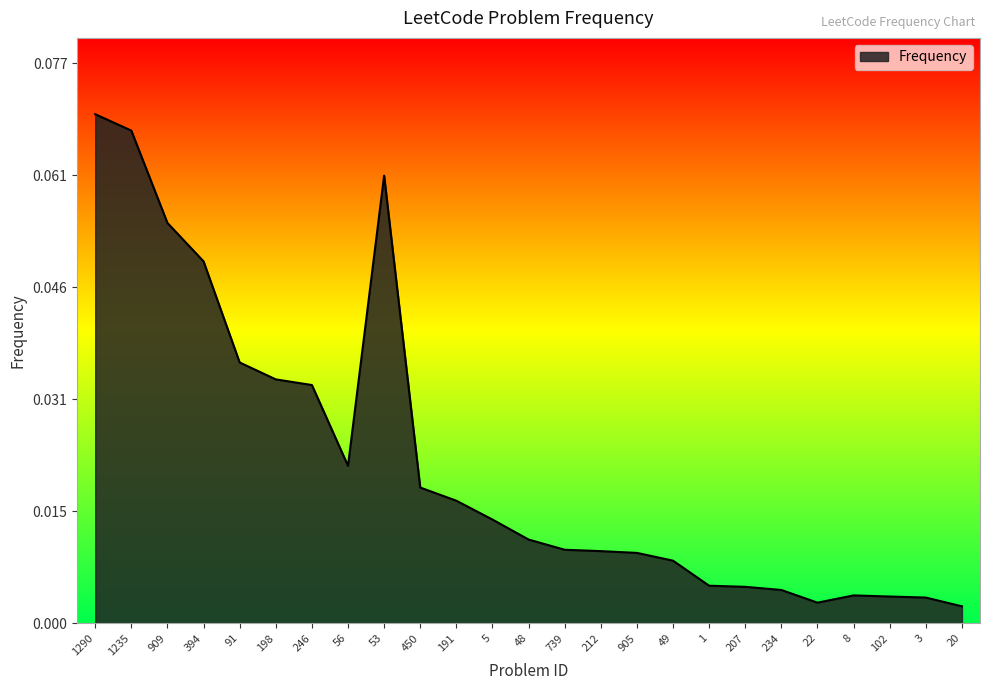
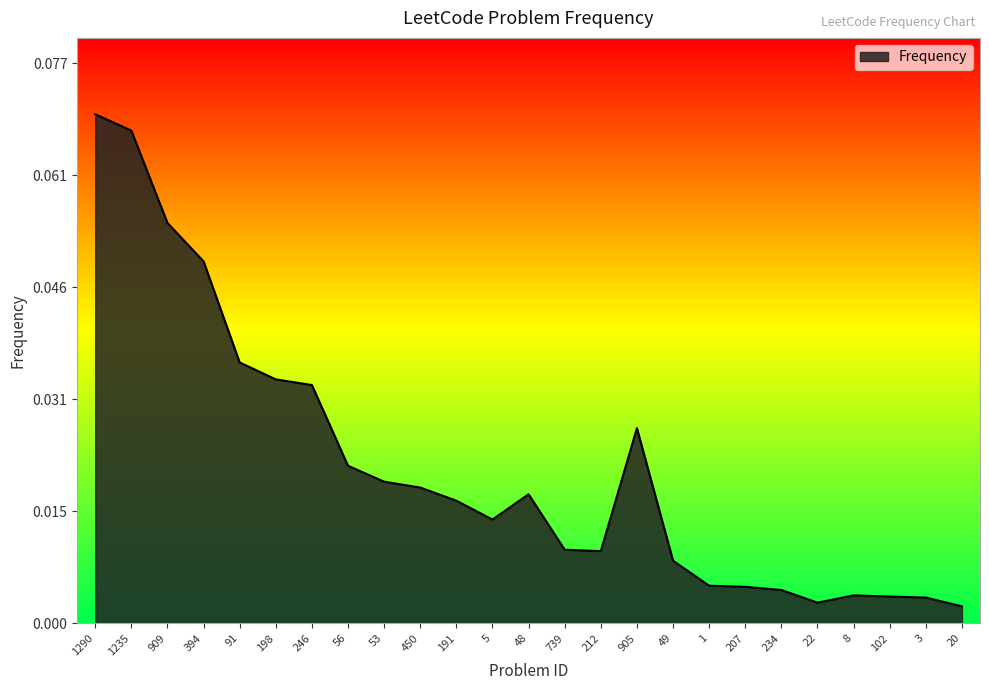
  {
    "1290": 0.070,
    "1235": 0.067,
    "909": 0.055,
    "394": 0.049,
    "91": 0.036,
    "198": 0.033,
    "246": 0.033,
    "56": 0.022,
-   "53": 0.061,
+   "53": 0.019,
    "450": 0.019,
    "191": 0.017,
    "5": 0.014,
-   "48": 0.011,
+   "48": 0.018,
    "739": 0.010,
    "212": 0.010,
-   "905": 0.010,
+   "905": 0.027,
    "49": 0.009,
    "1": 0.005,
    "207": 0.005,
    "234": 0.005,
    "22": 0.003,
    "8": 0.004,
    "102": 0.004,
    "3": 0.003,
    "20": 0.002
  }
